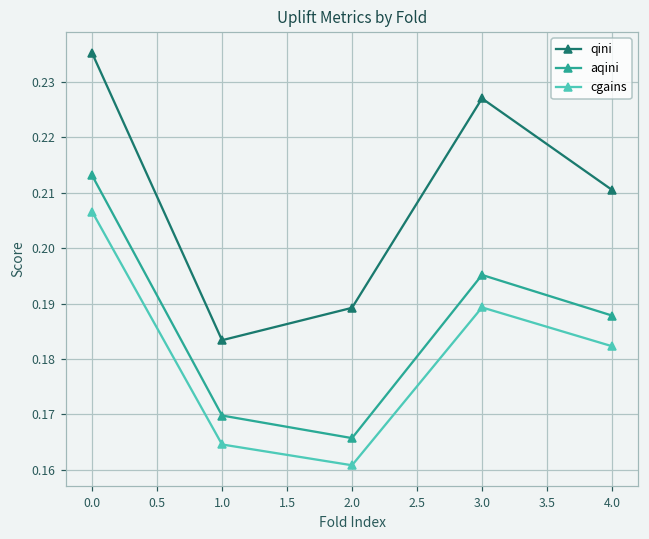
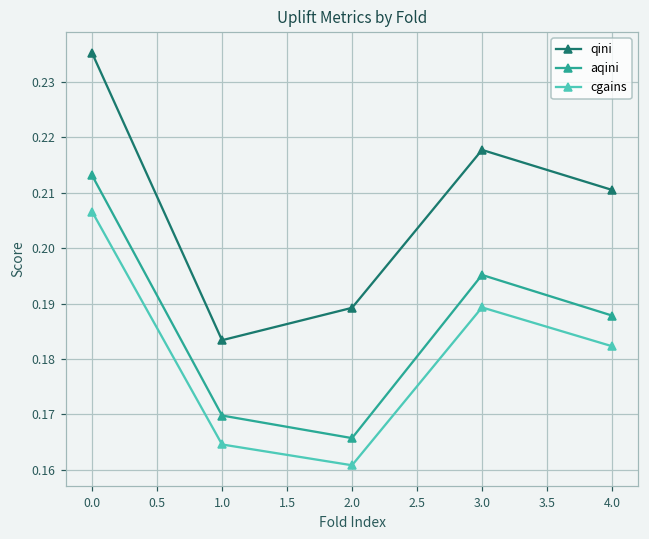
  {
    "qini": {
      "0.0": 0.235,
      "1.0": 0.183,
      "2.0": 0.189,
-     "3.0": 0.227,
+     "3.0": 0.218,
      "4.0": 0.211
    }
  }
